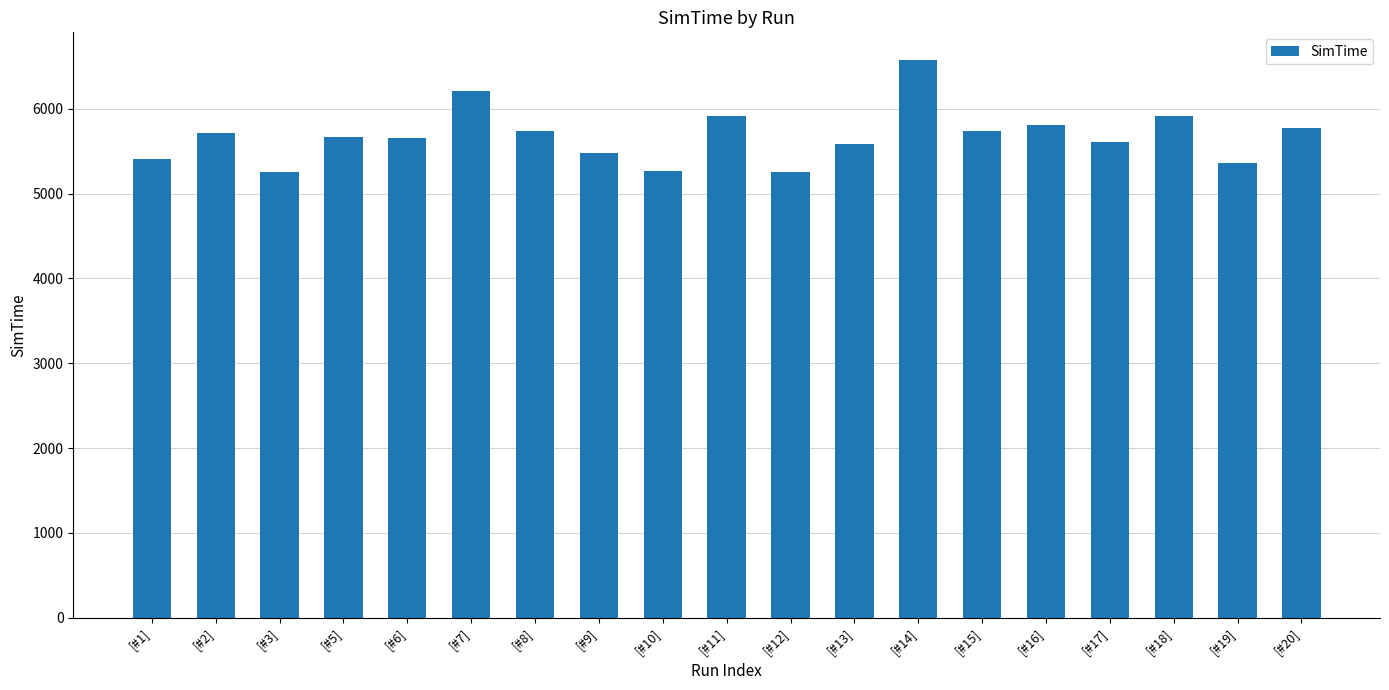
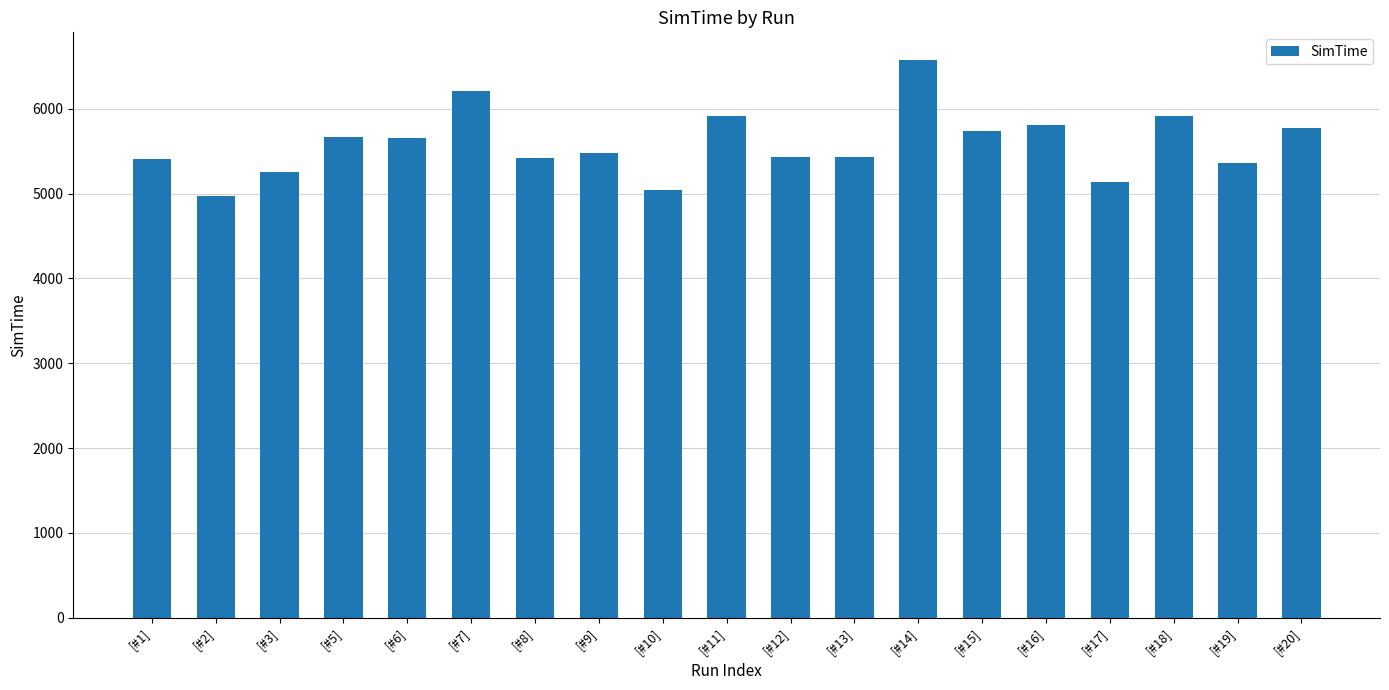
  {
    "[#1]": 5400,
-   "[#2]": 5700,
+   "[#2]": 5000,
    "[#3]": 5300,
    "[#5]": 5700,
    "[#6]": 5700,
    "[#7]": 6200,
-   "[#8]": 5700,
+   "[#8]": 5400,
    "[#9]": 5500,
-   "[#10]": 5300,
+   "[#10]": 5000,
    "[#11]": 5900,
-   "[#12]": 5300,
-   "[#13]": 5600,
+   "[#12]": 5400,
+   "[#13]": 5400,
    "[#14]": 6600,
    "[#15]": 5700,
    "[#16]": 5800,
-   "[#17]": 5600,
+   "[#17]": 5100,
    "[#18]": 5900,
    "[#19]": 5400,
    "[#20]": 5800
  }
